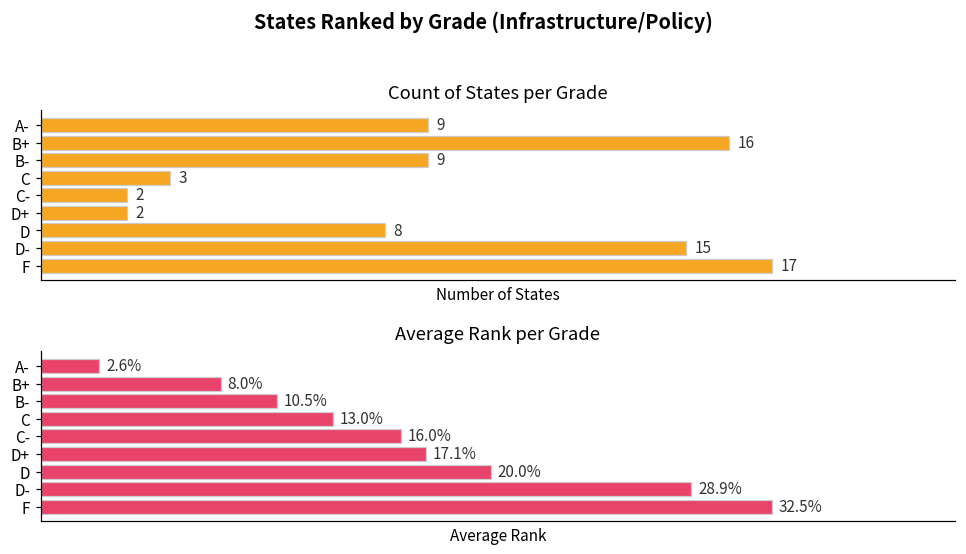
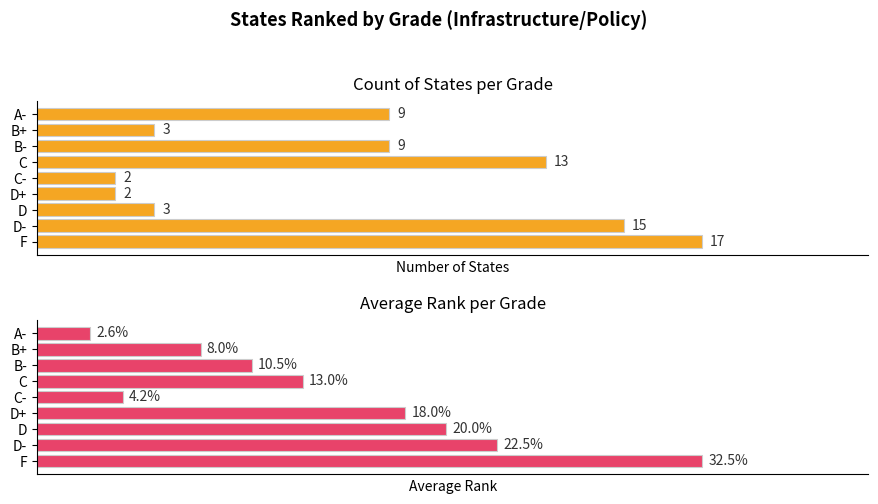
  {
    "Count of States per Grade": {
      "A-": "9",
-     "B+": "16",
+     "B+": "3",
      "B-": "9",
-     "C": "3",
+     "C": "13",
      "C-": "2",
      "D+": "2",
-     "D": "8",
+     "D": "3",
      "D-": "15",
      "F": "17"
    },
    "Average Rank per Grade": {
      "A-": "2.6%",
      "B+": "8.0%",
      "B-": "10.5%",
      "C": "13.0%",
-     "C-": "16.0%",
-     "D+": "17.1%",
+     "C-": "4.2%",
+     "D+": "18.0%",
      "D": "20.0%",
-     "D-": "28.9%",
+     "D-": "22.5%",
      "F": "32.5%"
    }
  }
